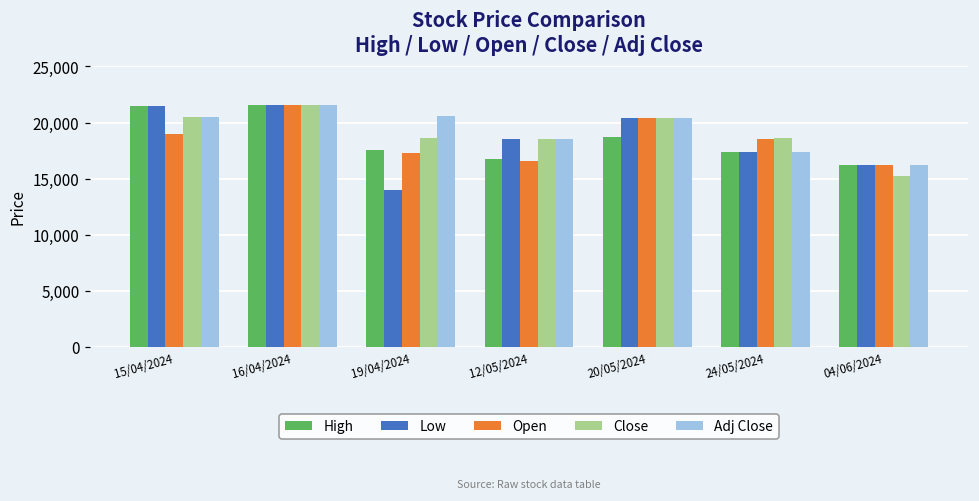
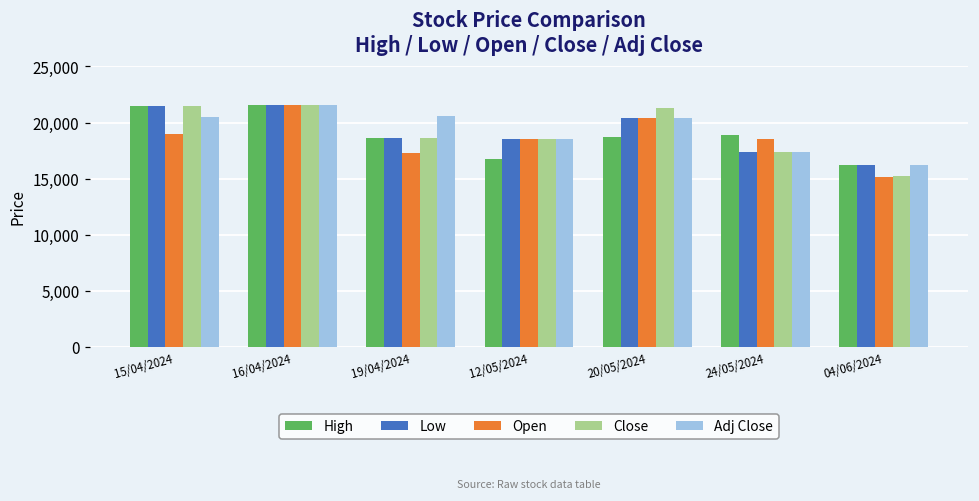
  {
    "High": {
      "15/04/2024": "21,500",
      "16/04/2024": "21,600",
-     "19/04/2024": "17,600",
+     "19/04/2024": "18,600",
      "12/05/2024": "16,800",
      "20/05/2024": "18,700",
-     "24/05/2024": "17,400",
+     "24/05/2024": "18,900",
      "04/06/2024": "16,200"
    },
    "Low": {
      "15/04/2024": "21,500",
      "16/04/2024": "21,600",
-     "19/04/2024": "14,000",
+     "19/04/2024": "18,600",
      "12/05/2024": "18,500",
      "20/05/2024": "20,400",
      "24/05/2024": "17,400",
      "04/06/2024": "16,200"
    },
    "Open": {
      "15/04/2024": "19,000",
      "16/04/2024": "21,600",
      "19/04/2024": "17,300",
-     "12/05/2024": "16,500",
+     "12/05/2024": "18,500",
      "20/05/2024": "20,400",
      "24/05/2024": "18,500",
-     "04/06/2024": "16,200"
+     "04/06/2024": "15,200"
    },
    "Close": {
-     "15/04/2024": "20,500",
+     "15/04/2024": "21,500",
      "16/04/2024": "21,600",
      "19/04/2024": "18,600",
      "12/05/2024": "18,500",
-     "20/05/2024": "20,400",
-     "24/05/2024": "18,700",
+     "20/05/2024": "21,300",
+     "24/05/2024": "17,400",
      "04/06/2024": "15,200"
    },
    "Adj Close": {
      "15/04/2024": "20,500",
      "16/04/2024": "21,600",
      "19/04/2024": "20,600",
      "12/05/2024": "18,500",
      "20/05/2024": "20,400",
      "24/05/2024": "17,400",
      "04/06/2024": "16,200"
    }
  }
